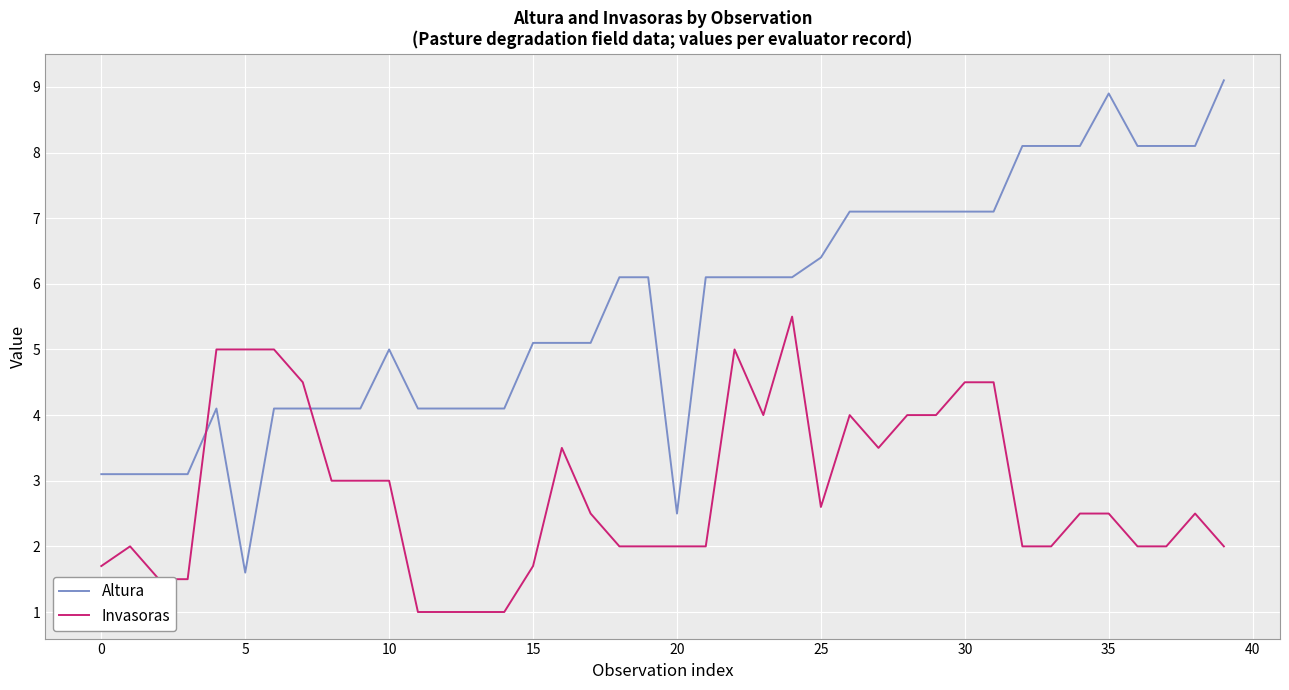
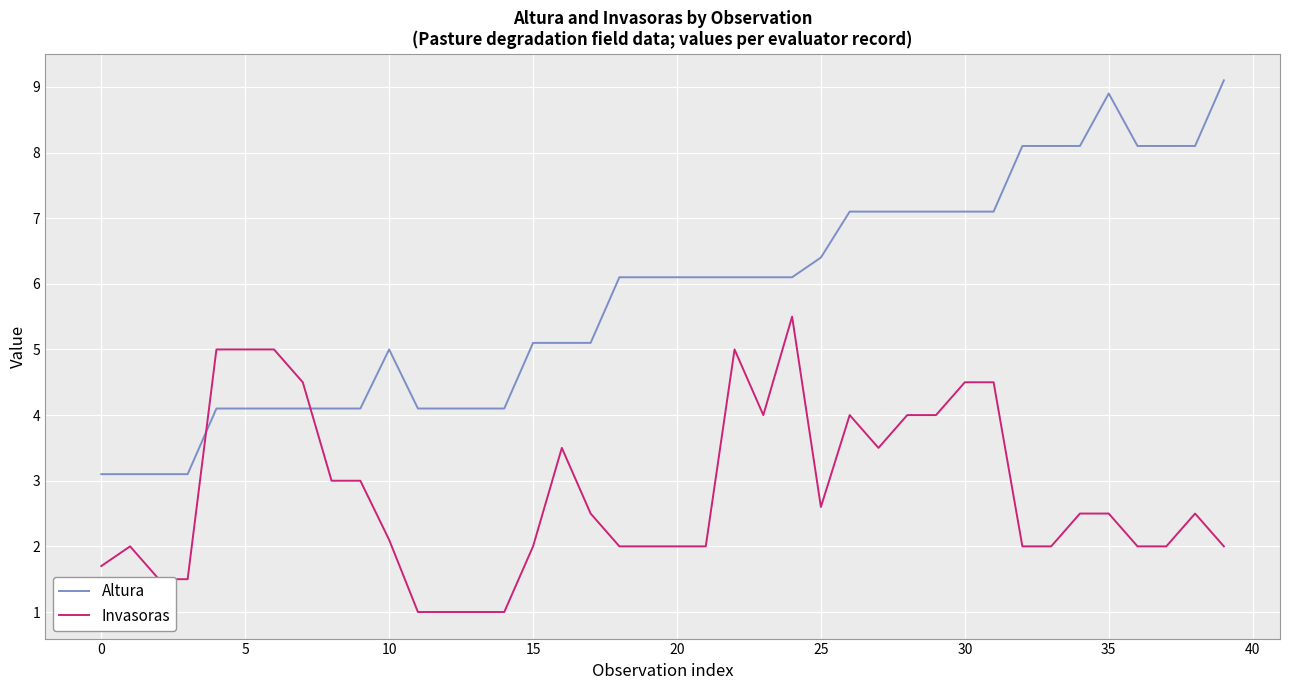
  {
    "Altura": {
      "0": 3.1,
-     "5": 1.6,
+     "5": 4.1,
      "10": 5.0,
      "15": 5.1,
-     "20": 2.5,
+     "20": 6.1,
      "25": 6.4,
      "30": 7.1,
      "35": 8.9
    },
    "Invasoras": {
      "0": 1.7,
      "5": 5.0,
-     "10": 3.0,
-     "15": 1.7,
+     "10": 2.1,
+     "15": 2.0,
      "20": 2.0,
      "25": 2.6,
      "30": 4.5,
      "35": 2.5
    }
  }
